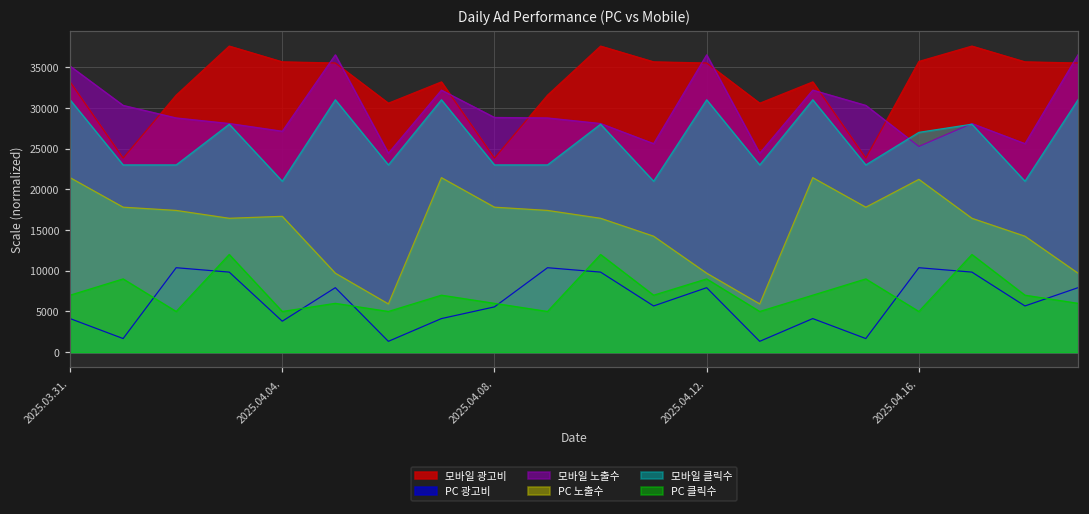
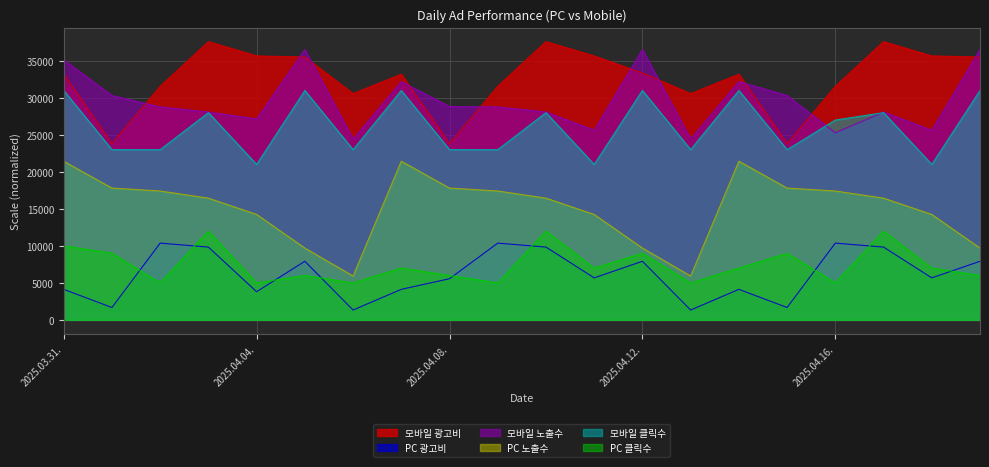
  {
    "모바일 광고비": {
      "2025.03.31.": 33000,
      "2025.04.04.": 36000,
      "2025.04.08.": 24000,
-     "2025.04.12.": 36000,
-     "2025.04.16.": 36000
+     "2025.04.12.": 33000,
+     "2025.04.16.": 32000
    },
    "PC 광고비": {
      "2025.03.31.": 4000,
      "2025.04.04.": 4000,
      "2025.04.08.": 6000,
      "2025.04.12.": 8000,
      "2025.04.16.": 10000
    },
    "모바일 노출수": {
      "2025.03.31.": 35000,
      "2025.04.04.": 27000,
      "2025.04.08.": 29000,
      "2025.04.12.": 37000,
      "2025.04.16.": 25000
    },
    "PC 노출수": {
      "2025.03.31.": 21000,
-     "2025.04.04.": 17000,
+     "2025.04.04.": 14000,
      "2025.04.08.": 18000,
      "2025.04.12.": 10000,
-     "2025.04.16.": 21000
+     "2025.04.16.": 17000
    },
    "모바일 클릭수": {
      "2025.03.31.": 31000,
      "2025.04.04.": 21000,
      "2025.04.08.": 23000,
      "2025.04.12.": 31000,
      "2025.04.16.": 27000
    },
    "PC 클릭수": {
-     "2025.03.31.": 7000,
+     "2025.03.31.": 10000,
      "2025.04.04.": 5000,
      "2025.04.08.": 6000,
      "2025.04.12.": 9000,
      "2025.04.16.": 5000
    }
  }
